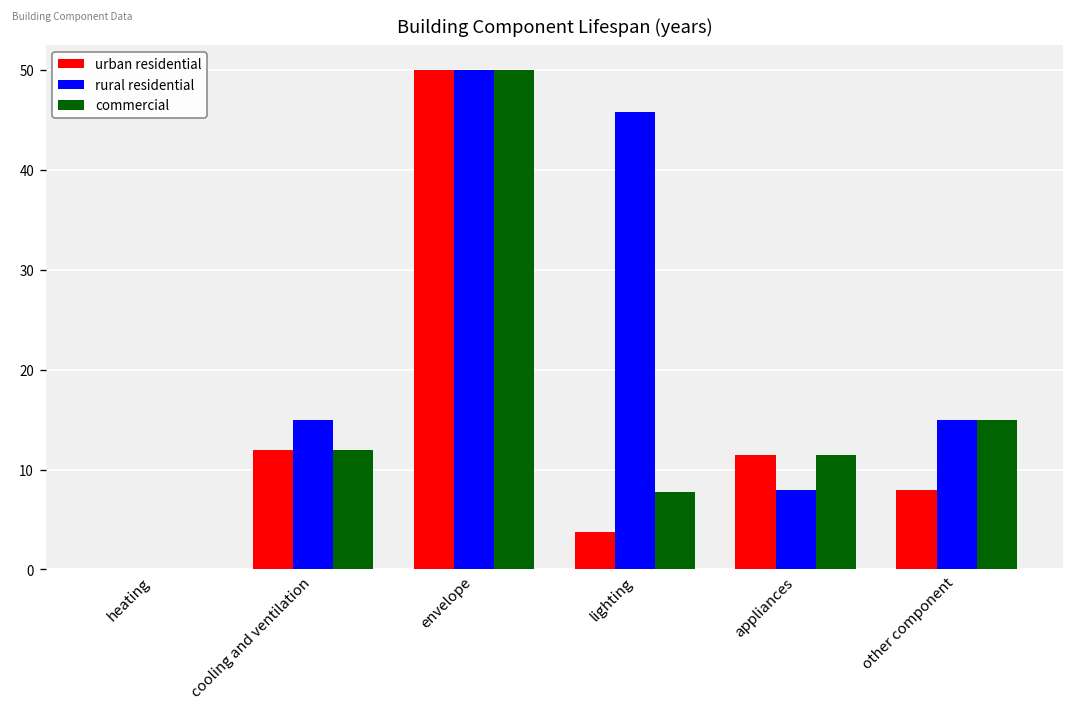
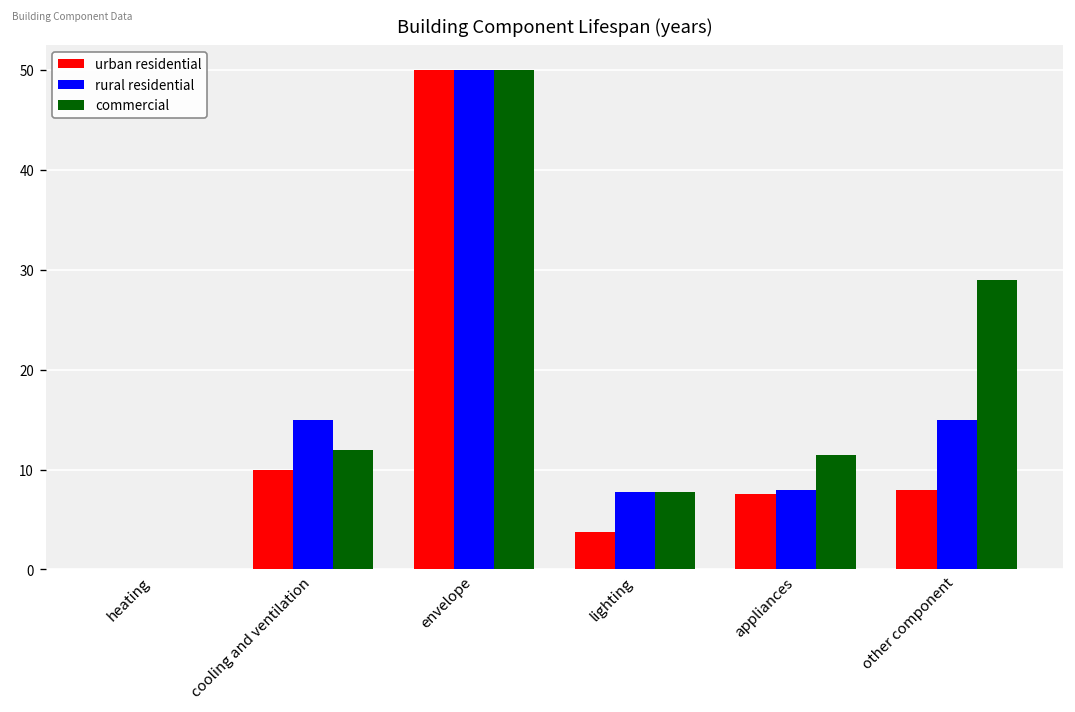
  {
    "urban residential": {
      "heating": 0,
-     "cooling and ventilation": 12,
+     "cooling and ventilation": 10,
      "envelope": 50,
      "lighting": 4,
-     "appliances": 12,
+     "appliances": 8,
      "other component": 8
    },
    "rural residential": {
      "heating": 0,
      "cooling and ventilation": 15,
      "envelope": 50,
-     "lighting": 46,
+     "lighting": 8,
      "appliances": 8,
      "other component": 15
    },
    "commercial": {
      "heating": 0,
      "cooling and ventilation": 12,
      "envelope": 50,
      "lighting": 8,
      "appliances": 12,
-     "other component": 15
+     "other component": 29
    }
  }
